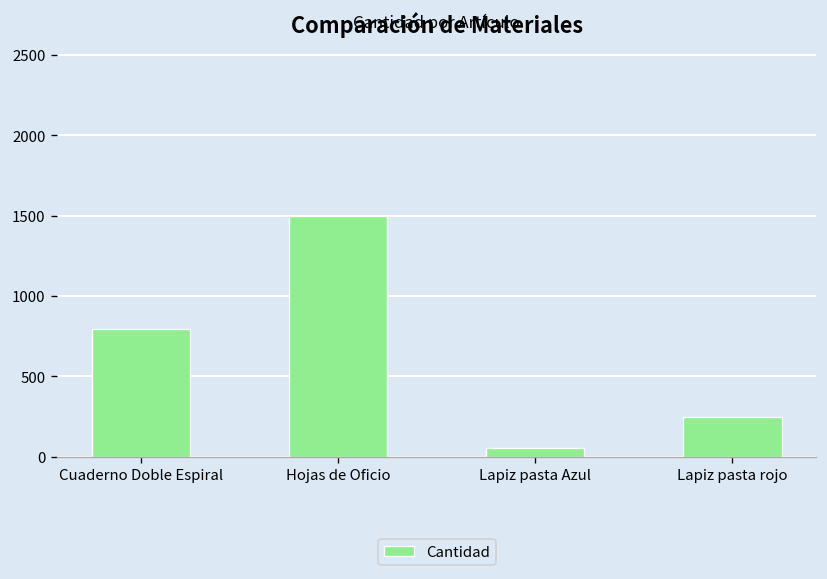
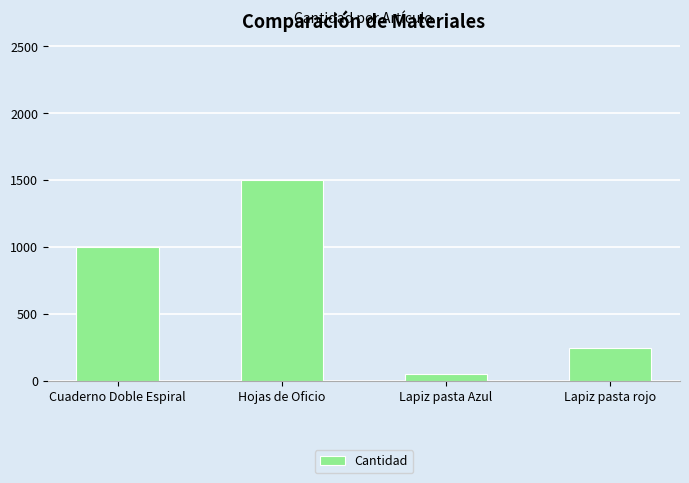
  {
-   "Cuaderno Doble Espiral": 790,
+   "Cuaderno Doble Espiral": 1000,
    "Hojas de Oficio": 1500,
    "Lapiz pasta Azul": 60,
    "Lapiz pasta rojo": 250
  }
